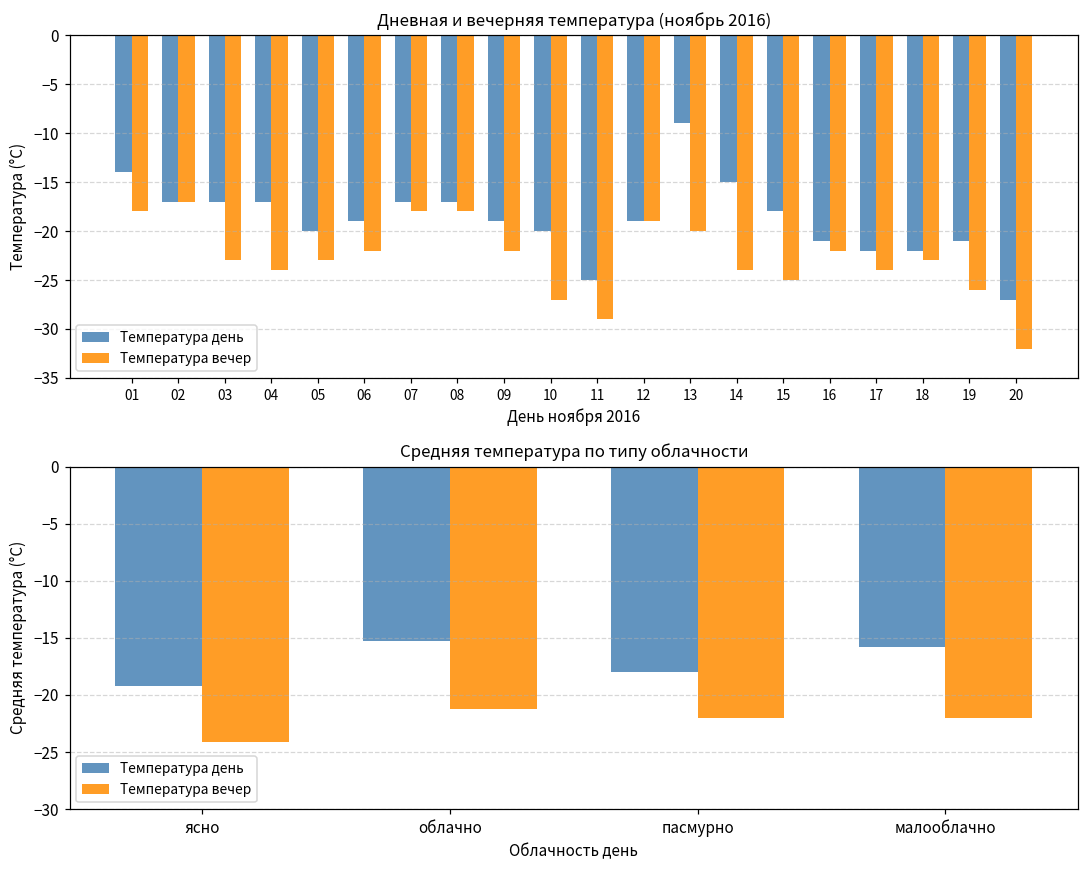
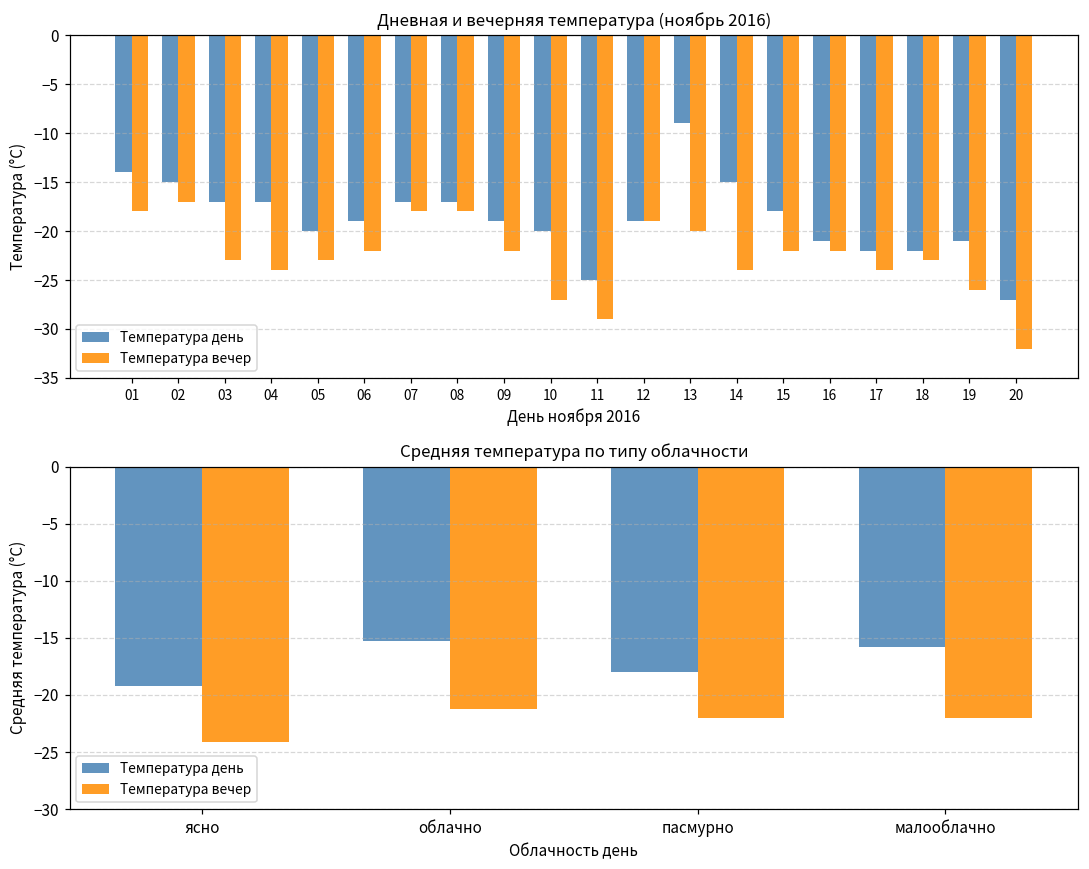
  {
    "Дневная и вечерняя температура (ноябрь 2016)": {
      "Температура день": {
        "01": -14,
-       "02": -17,
+       "02": -15,
        "03": -17,
        "04": -17,
        "05": -20,
        "06": -19,
        "07": -17,
        "08": -17,
        "09": -19,
        "10": -20,
        "11": -25,
        "12": -19,
        "13": -9,
        "14": -15,
        "15": -18,
        "16": -21,
        "17": -22,
        "18": -22,
        "19": -21,
        "20": -27
      },
      "Температура вечер": {
        "01": -18,
        "02": -17,
        "03": -23,
        "04": -24,
        "05": -23,
        "06": -22,
        "07": -18,
        "08": -18,
        "09": -22,
        "10": -27,
        "11": -29,
        "12": -19,
        "13": -20,
        "14": -24,
-       "15": -25,
+       "15": -22,
        "16": -22,
        "17": -24,
        "18": -23,
        "19": -26,
        "20": -32
      }
    },
    "Средняя температура по типу облачности": {
      "Температура день": {
        "ясно": -19.2,
        "облачно": -15.3,
        "пасмурно": -18.0,
        "малооблачно": -15.8
      },
      "Температура вечер": {
        "ясно": -24.1,
        "облачно": -21.3,
        "пасмурно": -22.0,
        "малооблачно": -22.0
      }
    }
  }
